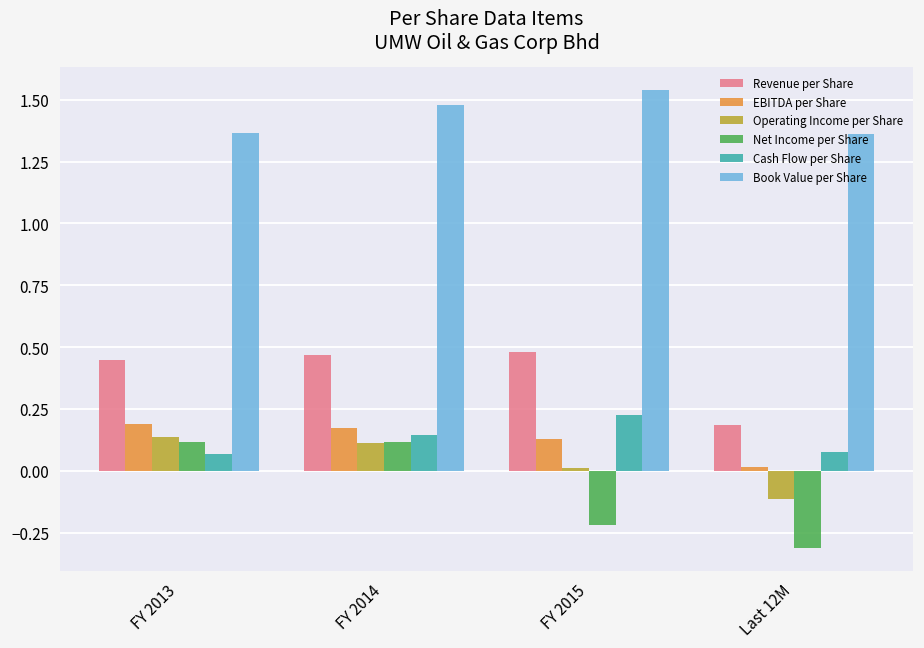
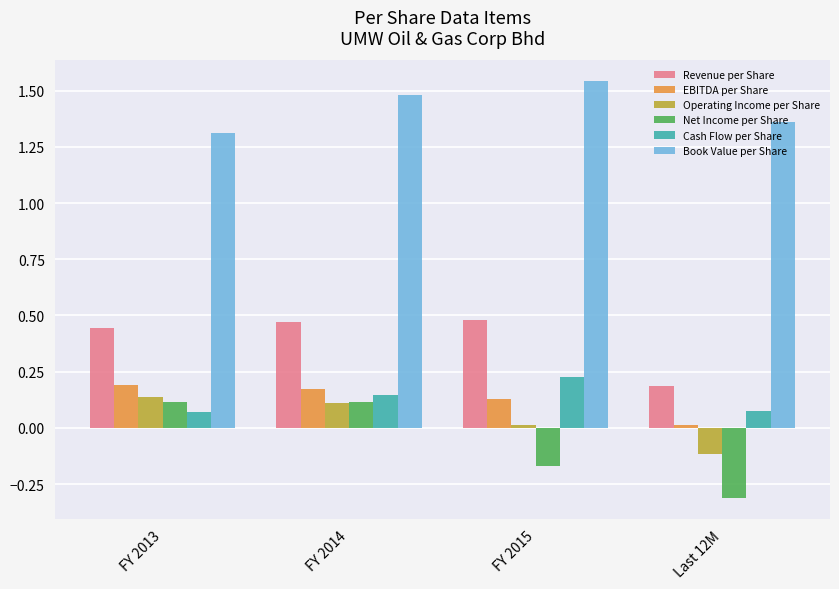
  {
    "Revenue per Share": {
      "FY 2013": 0.45,
      "FY 2014": 0.47,
      "FY 2015": 0.48,
      "Last 12M": 0.18
    },
    "Net Income per Share": {
      "FY 2013": 0.11,
      "FY 2014": 0.12,
-     "FY 2015": -0.22,
+     "FY 2015": -0.17,
      "Last 12M": -0.31
    },
    "Cash Flow per Share": {
      "FY 2013": 0.07,
      "FY 2014": 0.14,
      "FY 2015": 0.23,
      "Last 12M": 0.08
    },
    "Book Value per Share": {
-     "FY 2013": 1.36,
+     "FY 2013": 1.31,
      "FY 2014": 1.48,
      "FY 2015": 1.54,
      "Last 12M": 1.36
    }
  }
